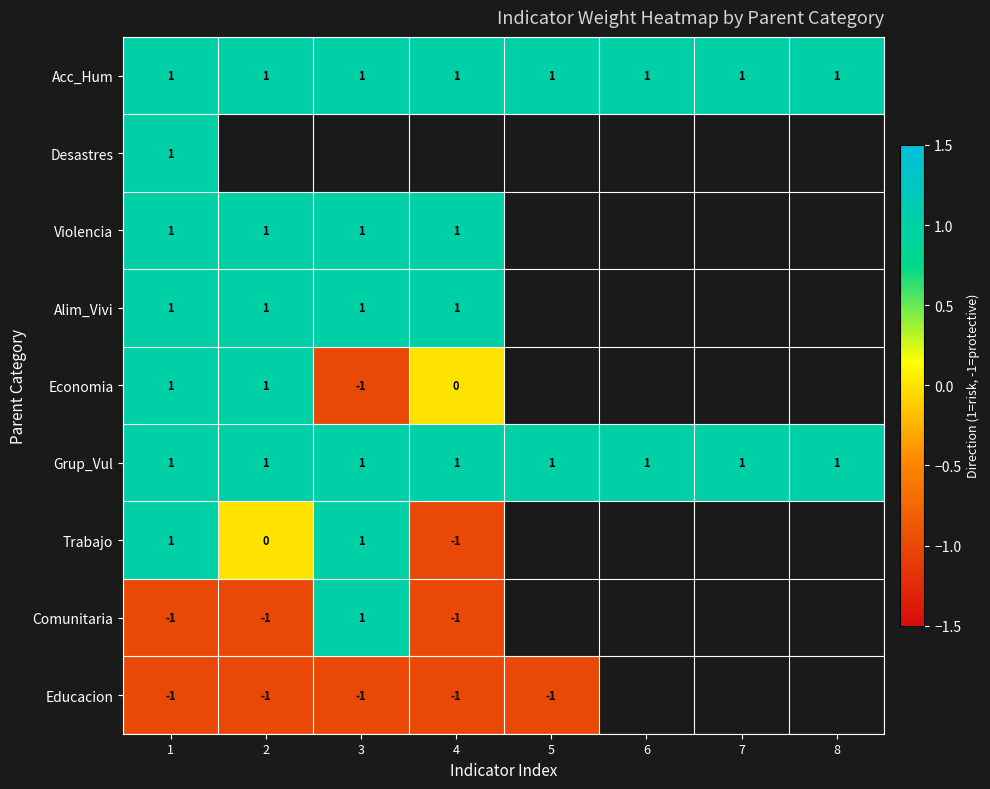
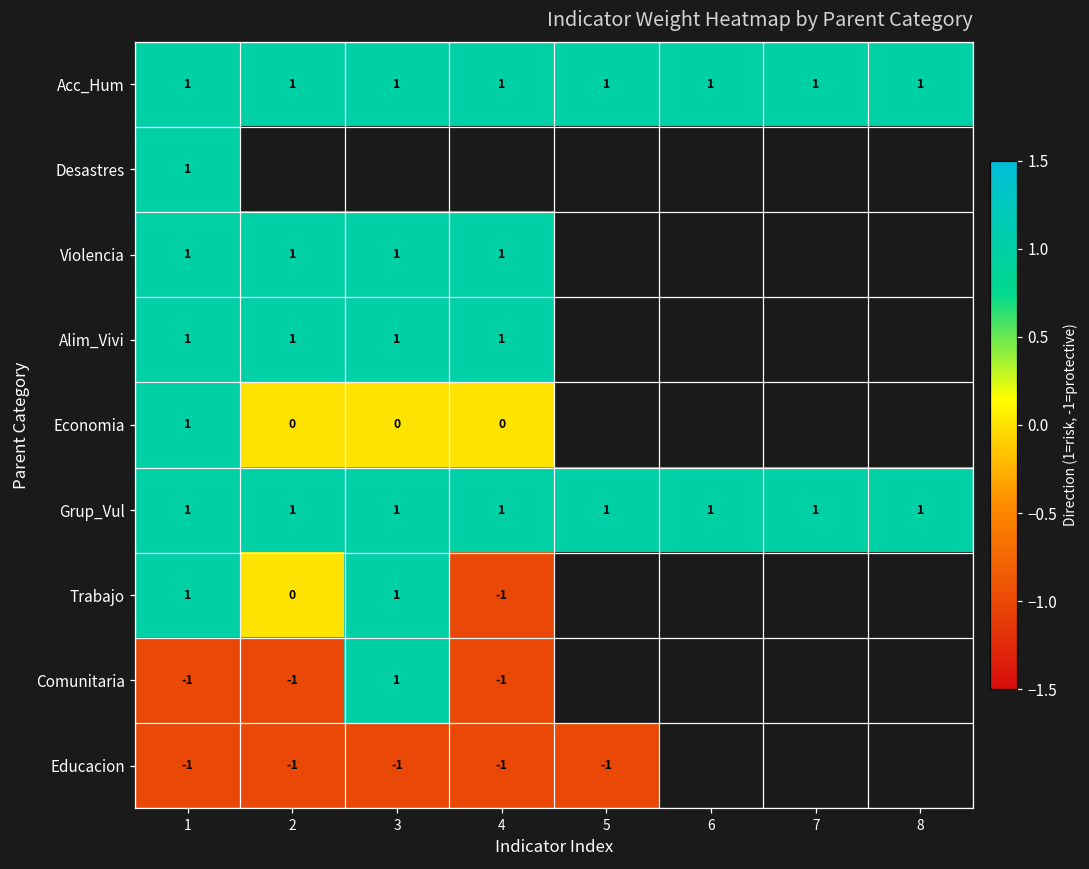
  {
    "Acc_Hum": {
      "1": 1,
      "2": 1,
      "3": 1,
      "4": 1,
      "5": 1,
      "6": 1,
      "7": 1,
      "8": 1
    },
    "Desastres": {
      "1": 1
    },
    "Violencia": {
      "1": 1,
      "2": 1,
      "3": 1,
      "4": 1
    },
    "Alim_Vivi": {
      "1": 1,
      "2": 1,
      "3": 1,
      "4": 1
    },
    "Economia": {
      "1": 1,
-     "2": 1,
-     "3": -1,
+     "2": 0,
+     "3": 0,
      "4": 0
    },
    "Grup_Vul": {
      "1": 1,
      "2": 1,
      "3": 1,
      "4": 1,
      "5": 1,
      "6": 1,
      "7": 1,
      "8": 1
    },
    "Trabajo": {
      "1": 1,
      "2": 0,
      "3": 1,
      "4": -1
    },
    "Comunitaria": {
      "1": -1,
      "2": -1,
      "3": 1,
      "4": -1
    },
    "Educacion": {
      "1": -1,
      "2": -1,
      "3": -1,
      "4": -1,
      "5": -1
    }
  }
